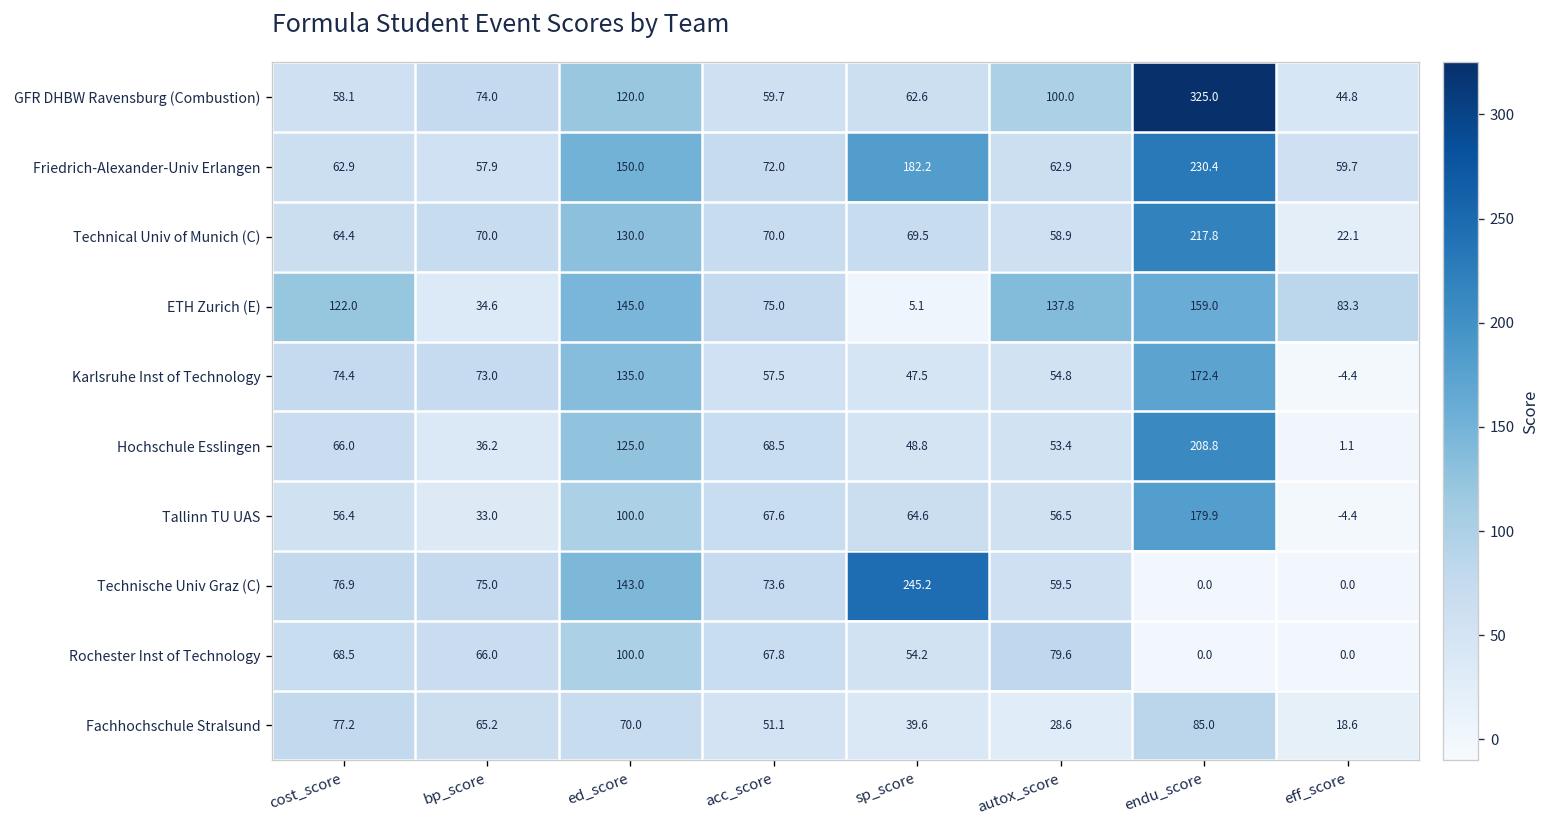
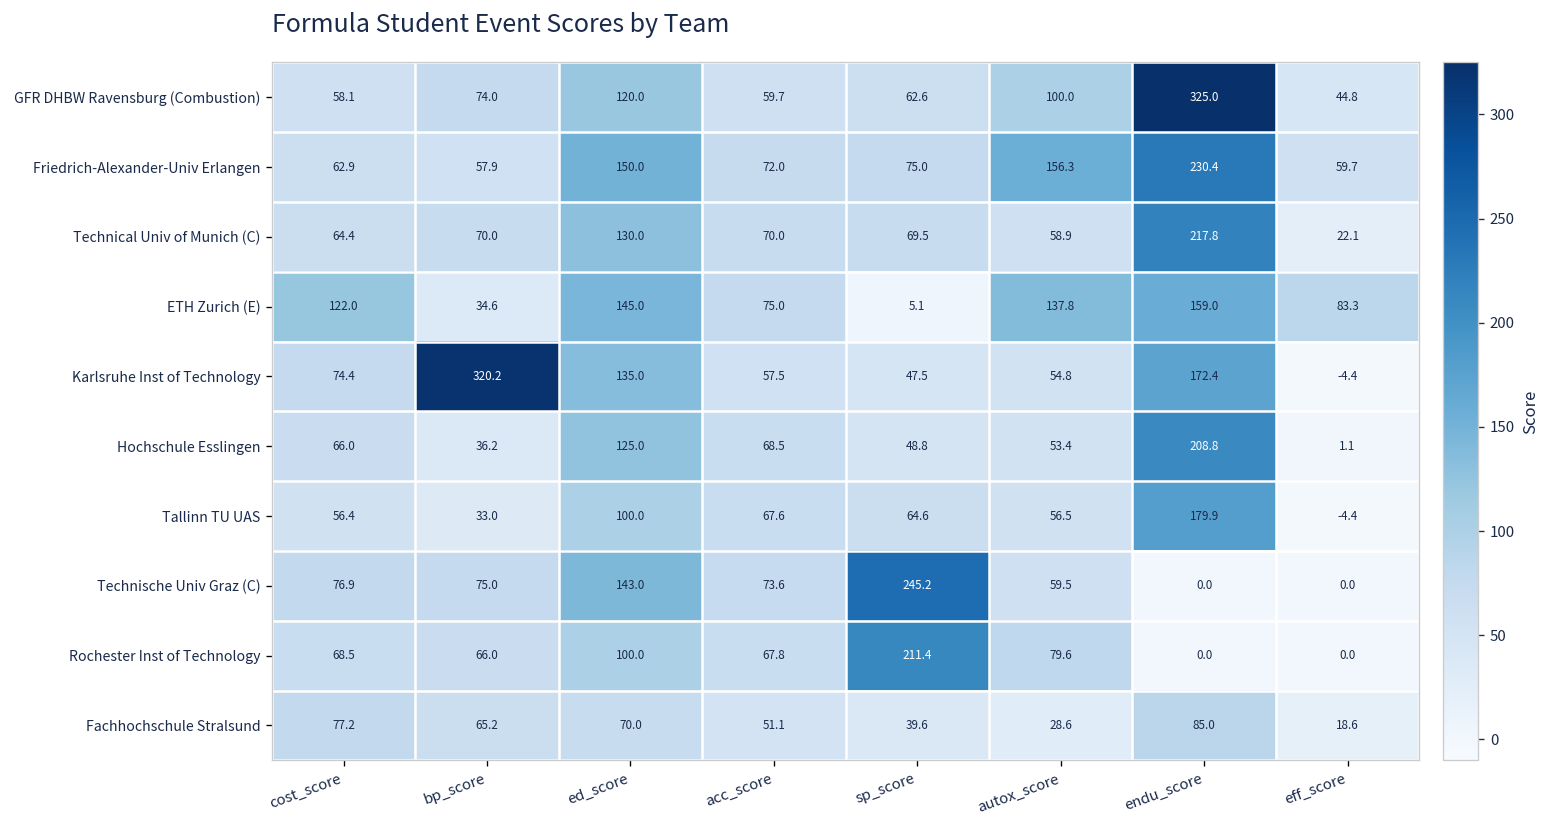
  {
    "GFR DHBW Ravensburg (Combustion)": {
      "cost_score": 58.1,
      "bp_score": 74.0,
      "ed_score": 120.0,
      "acc_score": 59.7,
      "sp_score": 62.6,
      "autox_score": 100.0,
      "endu_score": 325.0,
      "eff_score": 44.8
    },
    "Friedrich-Alexander-Univ Erlangen": {
      "cost_score": 62.9,
      "bp_score": 57.9,
      "ed_score": 150.0,
      "acc_score": 72.0,
-     "sp_score": 182.2,
-     "autox_score": 62.9,
+     "sp_score": 75.0,
+     "autox_score": 156.3,
      "endu_score": 230.4,
      "eff_score": 59.7
    },
    "Technical Univ of Munich (C)": {
      "cost_score": 64.4,
      "bp_score": 70.0,
      "ed_score": 130.0,
      "acc_score": 70.0,
      "sp_score": 69.5,
      "autox_score": 58.9,
      "endu_score": 217.8,
      "eff_score": 22.1
    },
    "ETH Zurich (E)": {
      "cost_score": 122.0,
      "bp_score": 34.6,
      "ed_score": 145.0,
      "acc_score": 75.0,
      "sp_score": 5.1,
      "autox_score": 137.8,
      "endu_score": 159.0,
      "eff_score": 83.3
    },
    "Karlsruhe Inst of Technology": {
      "cost_score": 74.4,
-     "bp_score": 73.0,
+     "bp_score": 320.2,
      "ed_score": 135.0,
      "acc_score": 57.5,
      "sp_score": 47.5,
      "autox_score": 54.8,
      "endu_score": 172.4,
      "eff_score": -4.4
    },
    "Hochschule Esslingen": {
      "cost_score": 66.0,
      "bp_score": 36.2,
      "ed_score": 125.0,
      "acc_score": 68.5,
      "sp_score": 48.8,
      "autox_score": 53.4,
      "endu_score": 208.8,
      "eff_score": 1.1
    },
    "Tallinn TU UAS": {
      "cost_score": 56.4,
      "bp_score": 33.0,
      "ed_score": 100.0,
      "acc_score": 67.6,
      "sp_score": 64.6,
      "autox_score": 56.5,
      "endu_score": 179.9,
      "eff_score": -4.4
    },
    "Technische Univ Graz (C)": {
      "cost_score": 76.9,
      "bp_score": 75.0,
      "ed_score": 143.0,
      "acc_score": 73.6,
      "sp_score": 245.2,
      "autox_score": 59.5,
      "endu_score": 0.0,
      "eff_score": 0.0
    },
    "Rochester Inst of Technology": {
      "cost_score": 68.5,
      "bp_score": 66.0,
      "ed_score": 100.0,
      "acc_score": 67.8,
-     "sp_score": 54.2,
+     "sp_score": 211.4,
      "autox_score": 79.6,
      "endu_score": 0.0,
      "eff_score": 0.0
    },
    "Fachhochschule Stralsund": {
      "cost_score": 77.2,
      "bp_score": 65.2,
      "ed_score": 70.0,
      "acc_score": 51.1,
      "sp_score": 39.6,
      "autox_score": 28.6,
      "endu_score": 85.0,
      "eff_score": 18.6
    }
  }
